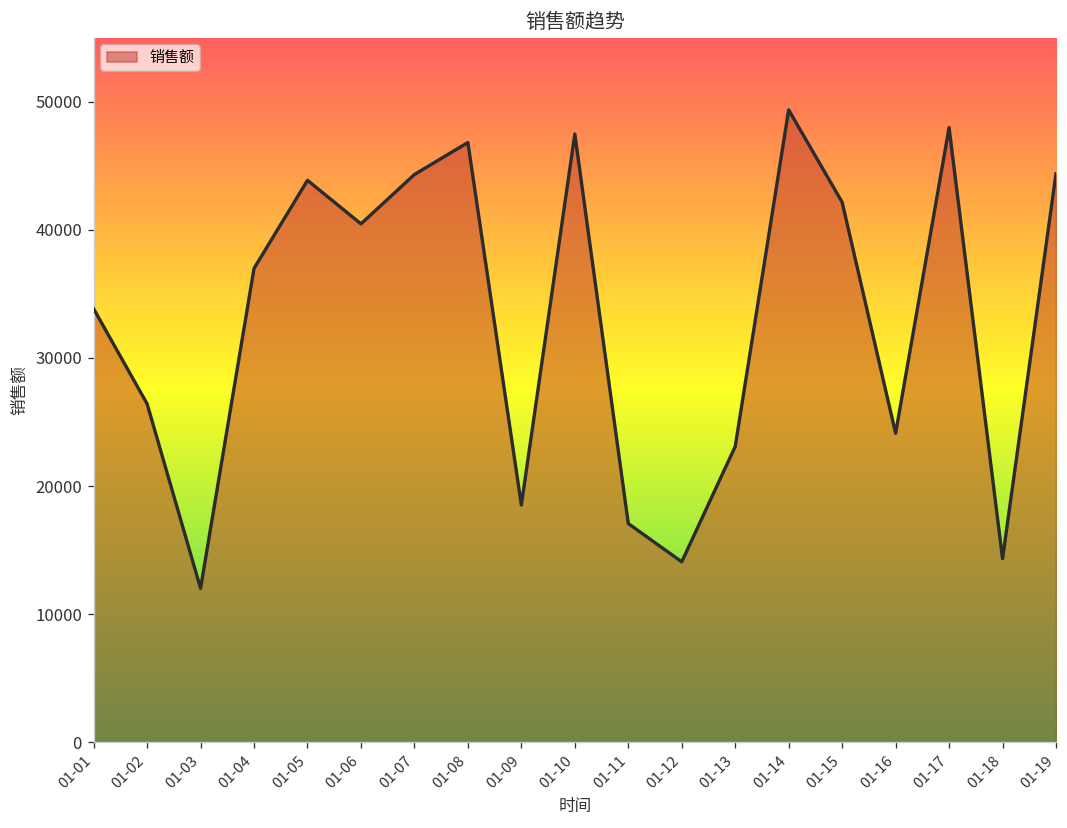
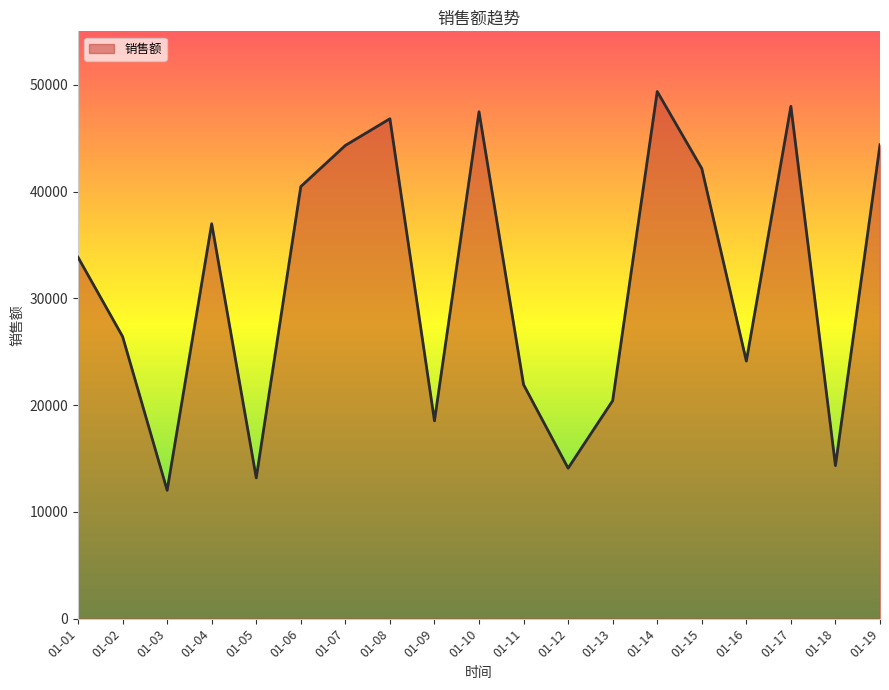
  {
    "01-01": 33800,
    "01-02": 26400,
    "01-03": 12000,
    "01-04": 37000,
-   "01-05": 43900,
+   "01-05": 13200,
    "01-06": 40500,
    "01-07": 44300,
    "01-08": 46800,
    "01-09": 18500,
    "01-10": 47500,
-   "01-11": 17100,
+   "01-11": 21900,
    "01-12": 14100,
-   "01-13": 23100,
+   "01-13": 20400,
    "01-14": 49400,
    "01-15": 42200,
    "01-16": 24100,
    "01-17": 48000,
    "01-18": 14300,
    "01-19": 44400
  }
